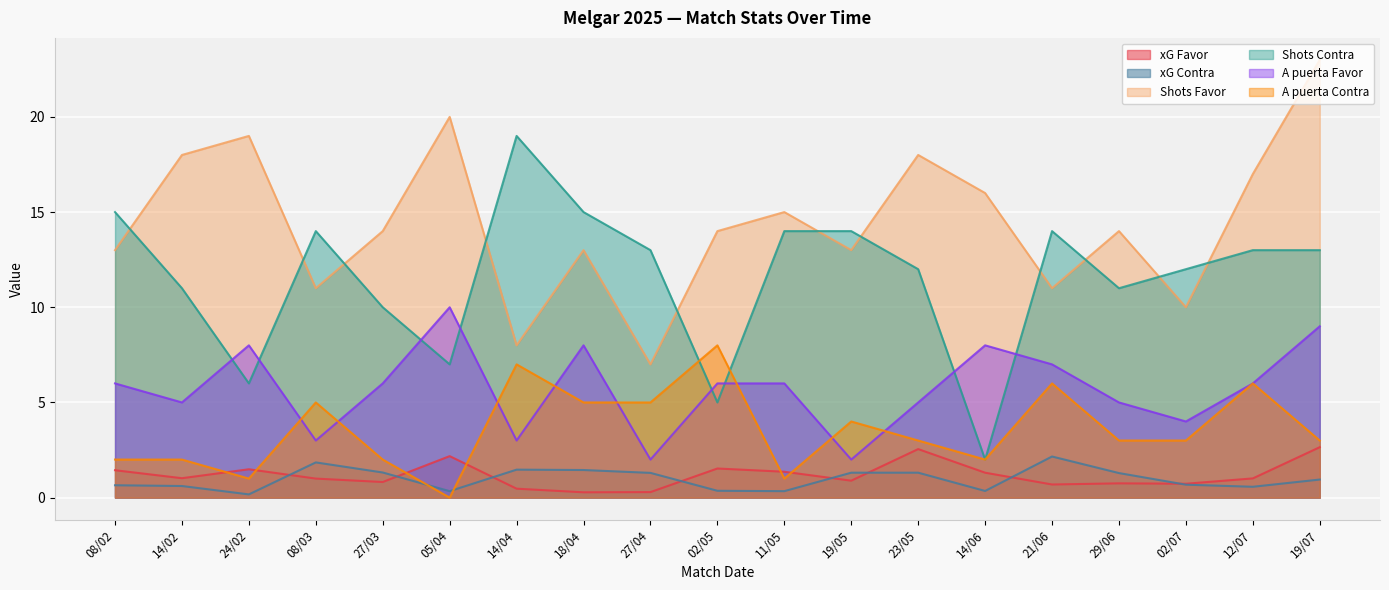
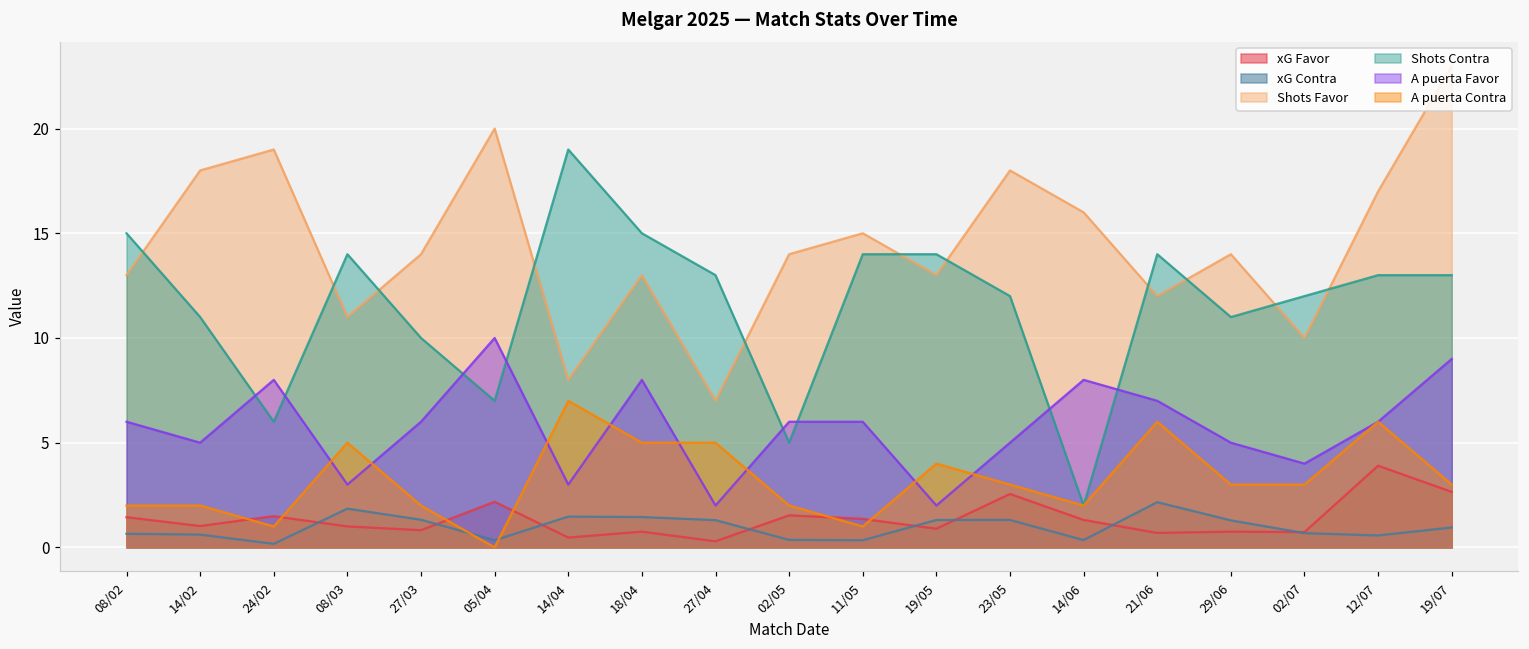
  {
    "xG Favor": {
      "08/02": 1.4,
      "14/02": 1.0,
      "24/02": 1.5,
      "08/03": 1.0,
      "27/03": 0.8,
      "05/04": 2.2,
      "14/04": 0.5,
-     "18/04": 0.3,
+     "18/04": 0.8,
      "27/04": 0.3,
      "02/05": 1.5,
      "11/05": 1.4,
      "19/05": 0.9,
      "23/05": 2.6,
      "14/06": 1.3,
      "21/06": 0.7,
      "29/06": 0.8,
-     "12/07": 1.0,
+     "12/07": 3.9,
      "19/07": 2.7
    },
    "Shots Favor": {
      "08/02": 13,
      "14/02": 18,
      "24/02": 19,
      "08/03": 11,
      "27/03": 14,
      "05/04": 20,
      "14/04": 8,
      "18/04": 13,
      "27/04": 7,
      "02/05": 14,
      "11/05": 15,
      "19/05": 13,
      "23/05": 18,
      "14/06": 16,
-     "21/06": 11,
+     "21/06": 12,
      "29/06": 14,
      "02/07": 10,
      "12/07": 17
    },
    "A puerta Favor": {
      "08/02": 6.0,
      "14/02": 5.0,
      "24/02": 8.0,
      "08/03": 3.0,
      "27/03": 6.0,
      "05/04": 10.0,
      "14/04": 3.0,
      "18/04": 8.0,
      "27/04": 2.0,
      "02/05": 6.0,
      "11/05": 6.0,
      "19/05": 2.0,
      "23/05": 5.0,
      "14/06": 8.0,
      "21/06": 7.0,
      "29/06": 5.0,
      "02/07": 4.0,
      "19/07": 9.0
    },
    "A puerta Contra": {
      "08/02": 2,
      "14/02": 2,
      "24/02": 1,
      "08/03": 5,
      "27/03": 2,
      "05/04": 0,
      "14/04": 7,
      "18/04": 5,
      "27/04": 5,
-     "02/05": 8,
+     "02/05": 2,
      "11/05": 1,
      "19/05": 4,
      "23/05": 3,
      "21/06": 6,
      "29/06": 3,
      "02/07": 3,
      "19/07": 3
    }
  }
